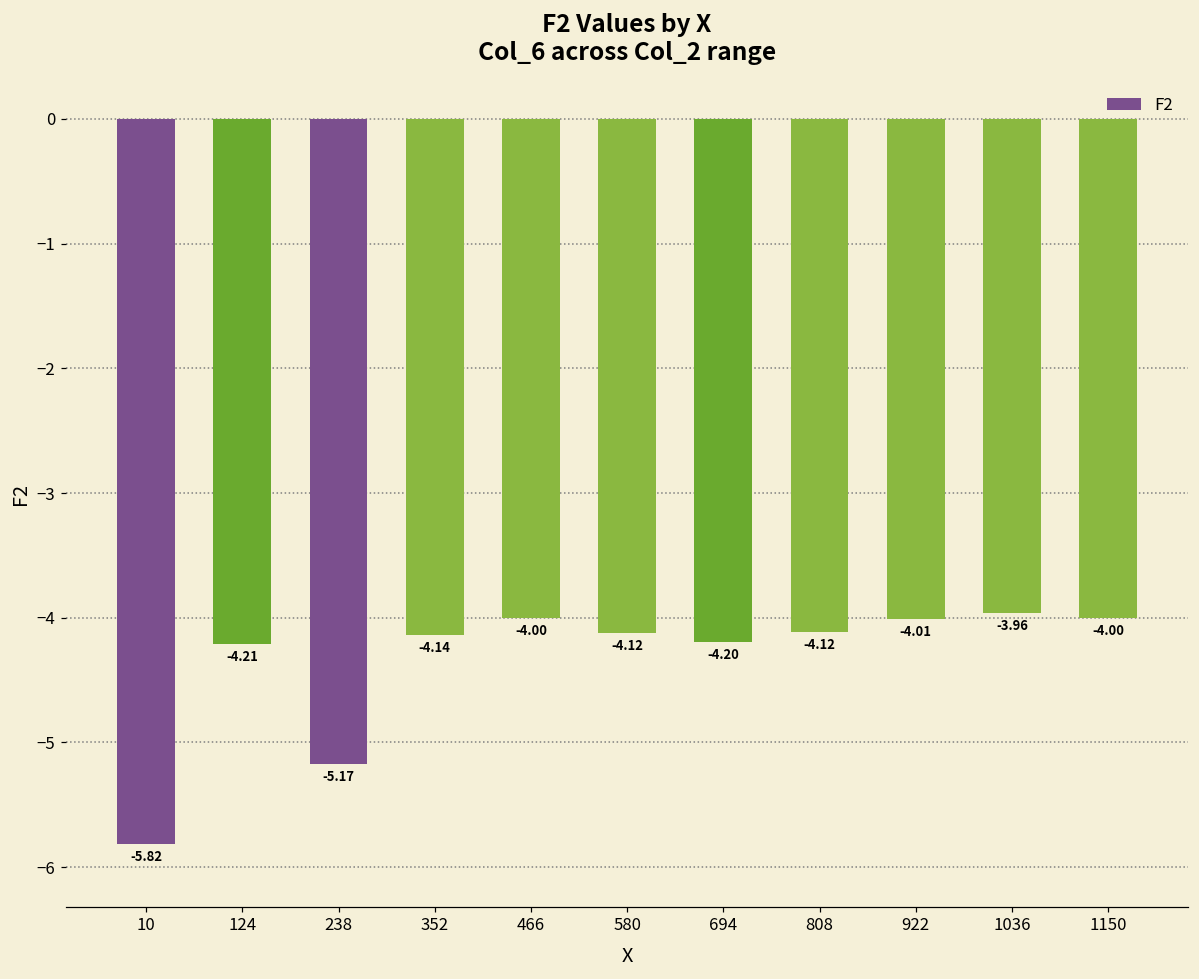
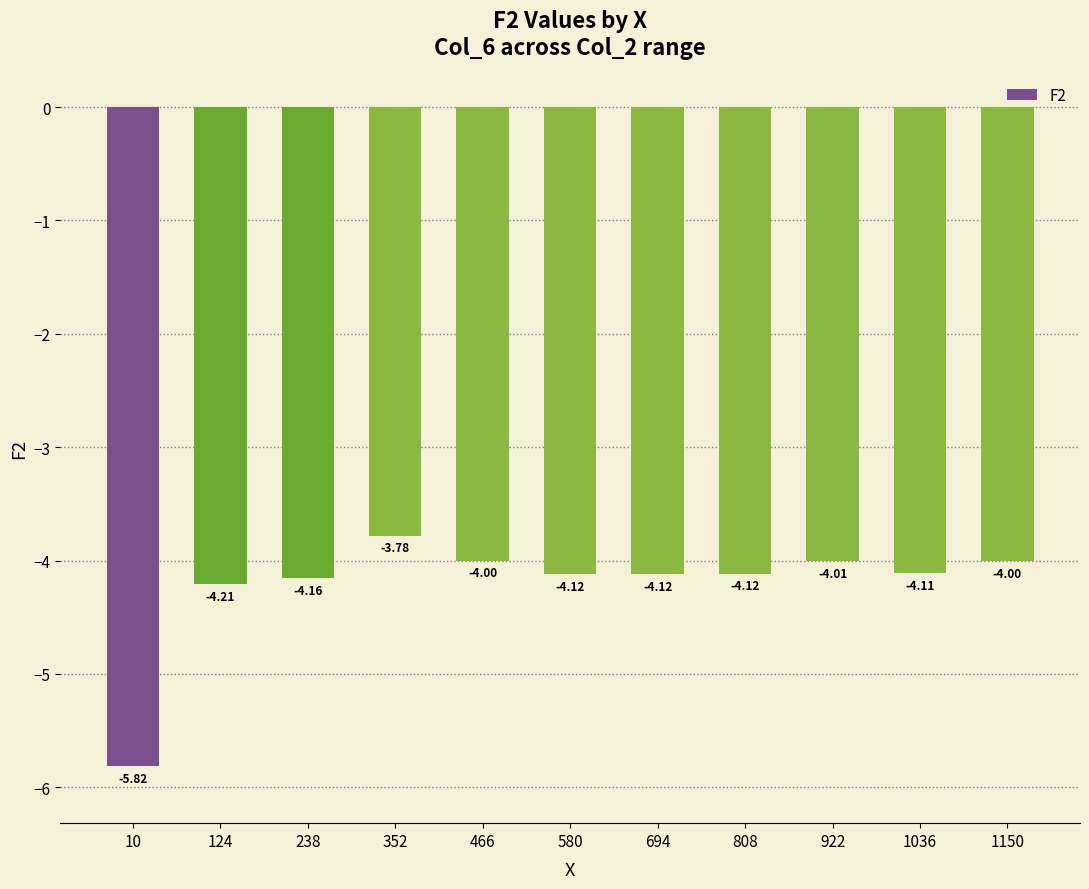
  {
    "10": -5.82,
    "124": -4.21,
-   "238": -5.17,
-   "352": -4.14,
+   "238": -4.16,
+   "352": -3.78,
    "466": -4.00,
    "580": -4.12,
-   "694": -4.20,
+   "694": -4.12,
    "808": -4.12,
    "922": -4.01,
-   "1036": -3.96,
+   "1036": -4.11,
    "1150": -4.00
  }
